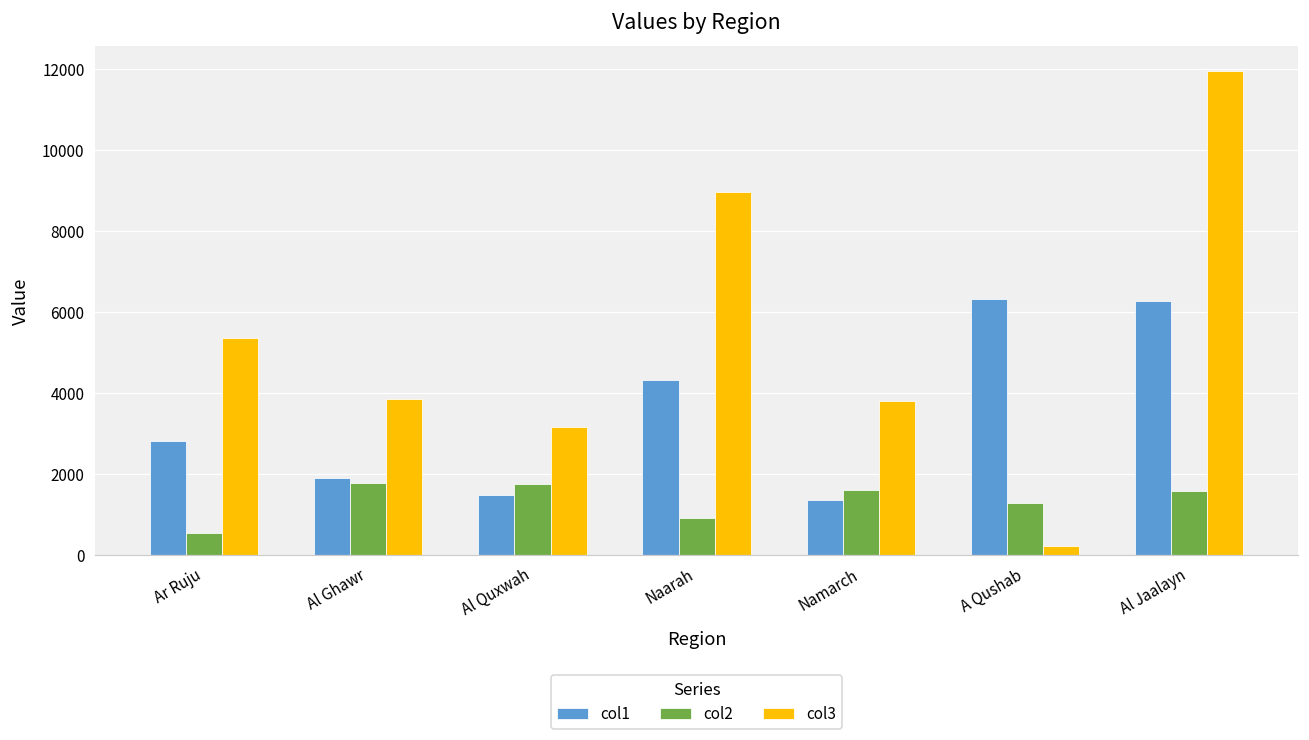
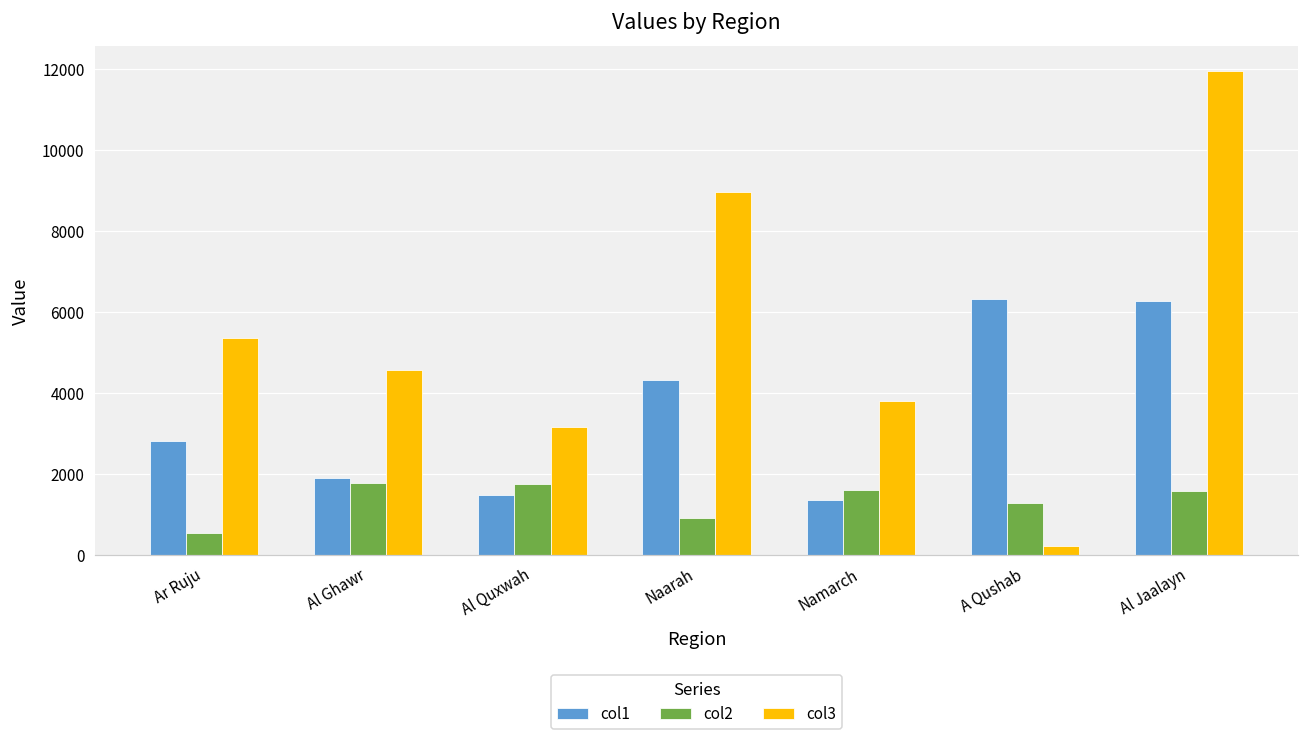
  {
    "col1": {
      "Ar Ruju": 2800,
      "Al Ghawr": 1900,
      "Al Quxwah": 1500,
      "Naarah": 4300,
      "Namarch": 1400,
      "A Qushab": 6300,
      "Al Jaalayn": 6300
    },
    "col2": {
      "Ar Ruju": 600,
      "Al Ghawr": 1800,
      "Al Quxwah": 1800,
      "Naarah": 900,
      "Namarch": 1600,
      "A Qushab": 1300,
      "Al Jaalayn": 1600
    },
    "col3": {
      "Ar Ruju": 5400,
-     "Al Ghawr": 3900,
+     "Al Ghawr": 4600,
      "Al Quxwah": 3200,
      "Naarah": 9000,
      "Namarch": 3800,
      "A Qushab": 200,
      "Al Jaalayn": 12000
    }
  }
